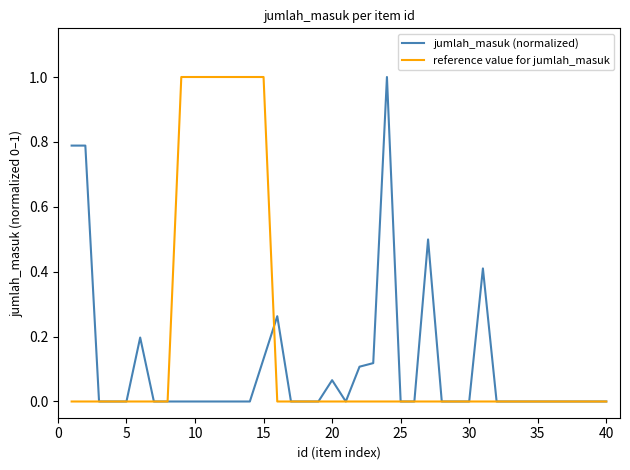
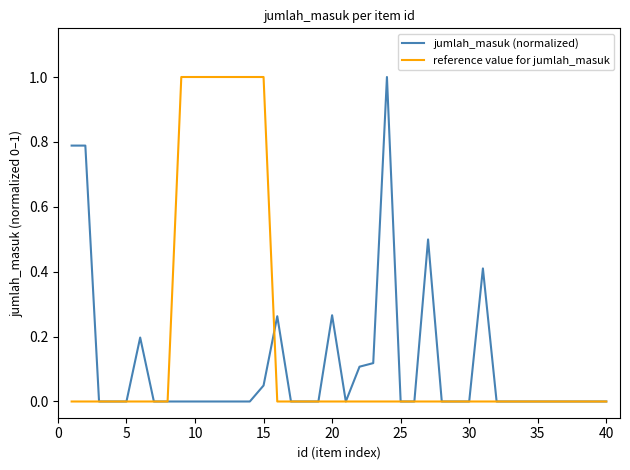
  {
    "jumlah_masuk (normalized)": {
      "10": 0.00,
-     "15": 0.13,
-     "20": 0.07
+     "15": 0.05,
+     "20": 0.27
    },
    "reference value for jumlah_masuk": {
      "10": 1.00,
      "15": 1.00,
      "20": 0.00
    }
  }
